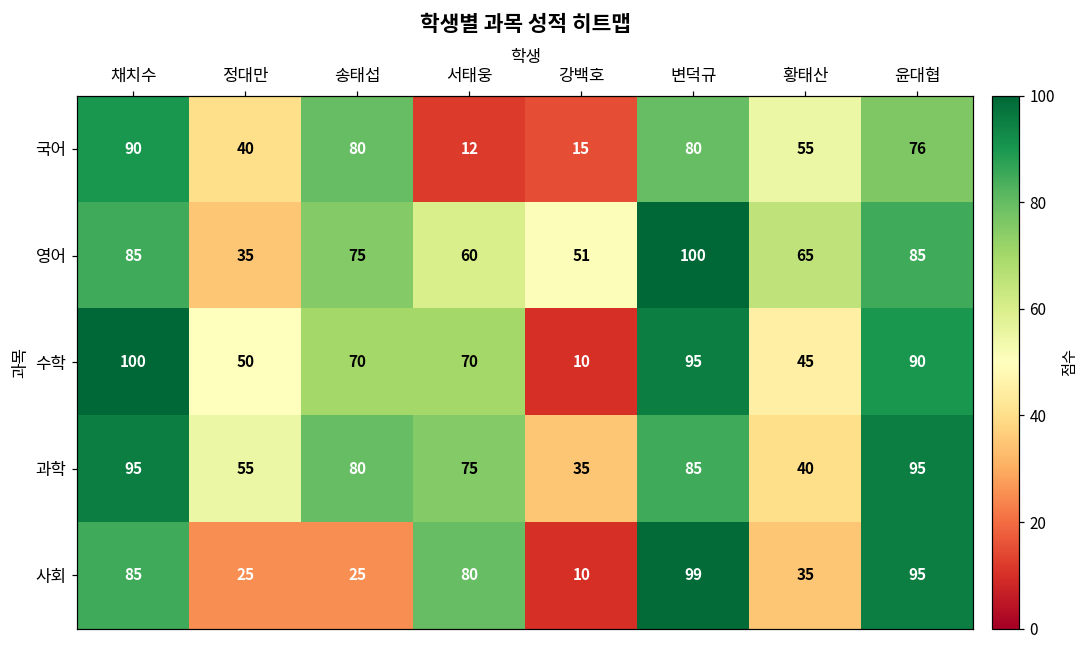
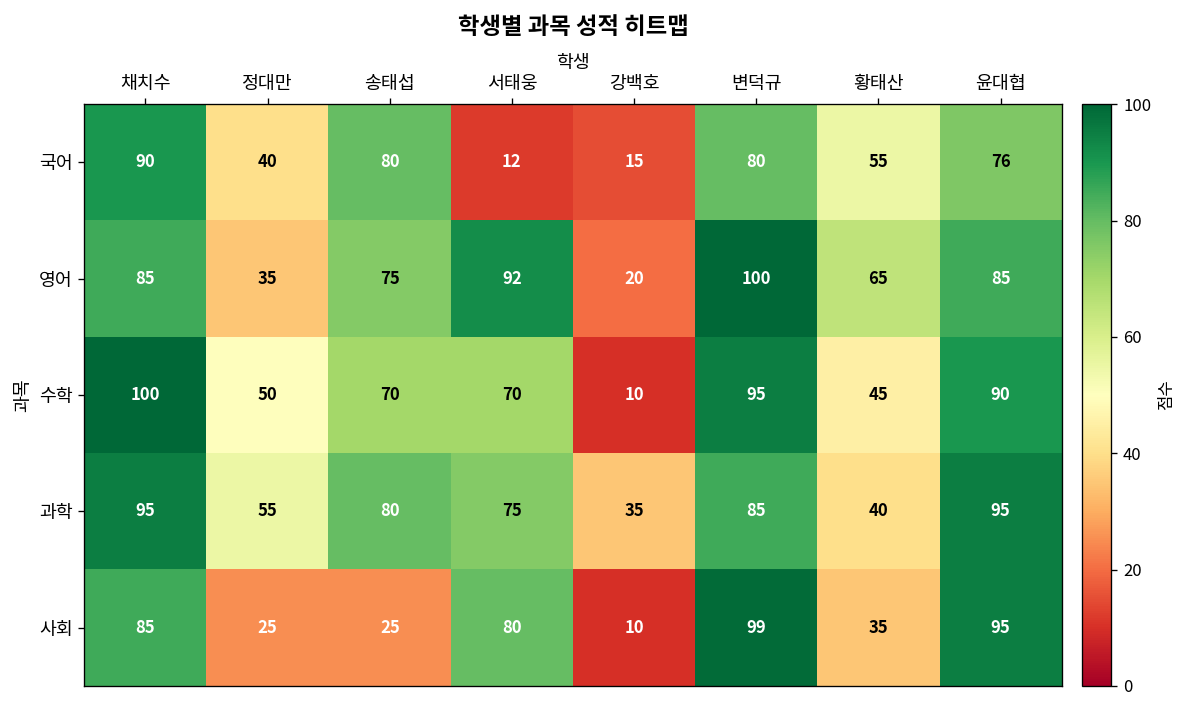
  {
    "국어": {
      "채치수": 90,
      "정대만": 40,
      "송태섭": 80,
      "서태웅": 12,
      "강백호": 15,
      "변덕규": 80,
      "황태산": 55,
      "윤대협": 76
    },
    "영어": {
      "채치수": 85,
      "정대만": 35,
      "송태섭": 75,
-     "서태웅": 60,
-     "강백호": 51,
+     "서태웅": 92,
+     "강백호": 20,
      "변덕규": 100,
      "황태산": 65,
      "윤대협": 85
    },
    "수학": {
      "채치수": 100,
      "정대만": 50,
      "송태섭": 70,
      "서태웅": 70,
      "강백호": 10,
      "변덕규": 95,
      "황태산": 45,
      "윤대협": 90
    },
    "과학": {
      "채치수": 95,
      "정대만": 55,
      "송태섭": 80,
      "서태웅": 75,
      "강백호": 35,
      "변덕규": 85,
      "황태산": 40,
      "윤대협": 95
    },
    "사회": {
      "채치수": 85,
      "정대만": 25,
      "송태섭": 25,
      "서태웅": 80,
      "강백호": 10,
      "변덕규": 99,
      "황태산": 35,
      "윤대협": 95
    }
  }
